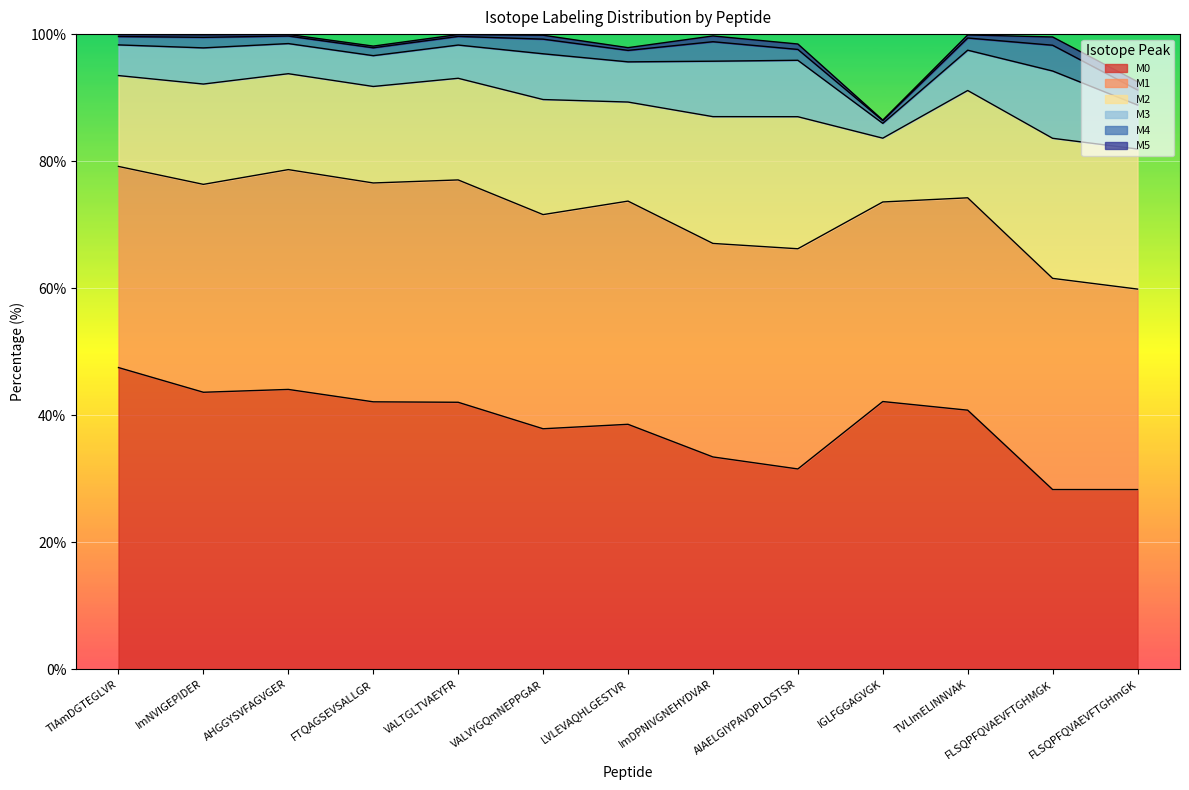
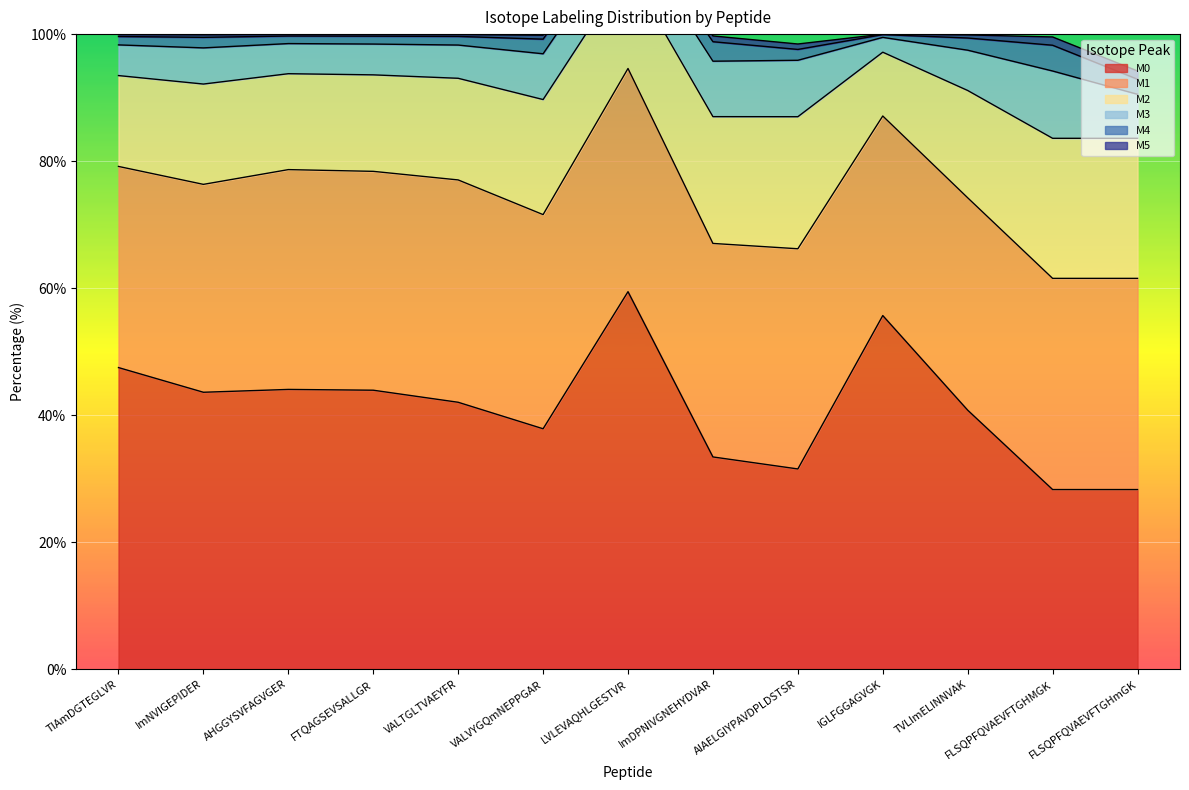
  {
    "M0": {
      "TIAmDGTEGLVR": "47%",
      "ImNVIGEPIDER": "44%",
      "AHGGYSVFAGVGER": "44%",
-     "FTQAGSEVSALLGR": "42%",
+     "FTQAGSEVSALLGR": "44%",
      "VALTGLTVAEYFR": "42%",
      "VALVYGQmNEPPGAR": "38%",
-     "LVLEVAQHLGESTVR": "39%",
+     "LVLEVAQHLGESTVR": "59%",
      "ImDPNIVGNEHYDVAR": "33%",
      "AIAELGIYPAVDPLDSTSR": "32%",
-     "IGLFGGAGVGK": "42%",
+     "IGLFGGAGVGK": "56%",
      "TVLImELINNVAK": "41%",
      "FLSQPFQVAEVFTGHMGK": "28%",
      "FLSQPFQVAEVFTGHmGK": "28%"
    },
    "M1": {
      "TIAmDGTEGLVR": "32%",
      "ImNVIGEPIDER": "33%",
      "AHGGYSVFAGVGER": "35%",
      "FTQAGSEVSALLGR": "34%",
      "VALTGLTVAEYFR": "35%",
      "VALVYGQmNEPPGAR": "34%",
      "LVLEVAQHLGESTVR": "35%",
      "ImDPNIVGNEHYDVAR": "34%",
      "AIAELGIYPAVDPLDSTSR": "35%",
      "IGLFGGAGVGK": "31%",
      "TVLImELINNVAK": "33%",
      "FLSQPFQVAEVFTGHMGK": "33%",
-     "FLSQPFQVAEVFTGHmGK": "32%"
+     "FLSQPFQVAEVFTGHmGK": "33%"
    },
    "M2": {
      "TIAmDGTEGLVR": "14%",
      "ImNVIGEPIDER": "16%",
      "AHGGYSVFAGVGER": "15%",
      "FTQAGSEVSALLGR": "15%",
      "VALTGLTVAEYFR": "16%",
      "VALVYGQmNEPPGAR": "18%",
      "ImDPNIVGNEHYDVAR": "20%",
      "AIAELGIYPAVDPLDSTSR": "21%",
      "IGLFGGAGVGK": "10%",
      "TVLImELINNVAK": "17%",
      "FLSQPFQVAEVFTGHMGK": "22%"
    },
    "M3": {
      "TIAmDGTEGLVR": "5%",
      "ImNVIGEPIDER": "6%",
      "AHGGYSVFAGVGER": "5%",
      "FTQAGSEVSALLGR": "5%",
      "VALTGLTVAEYFR": "5%",
      "VALVYGQmNEPPGAR": "7%",
      "ImDPNIVGNEHYDVAR": "9%",
      "AIAELGIYPAVDPLDSTSR": "9%",
      "IGLFGGAGVGK": "2%",
      "TVLImELINNVAK": "6%",
      "FLSQPFQVAEVFTGHMGK": "11%"
    },
    "M4": {
      "VALVYGQmNEPPGAR": "2%",
      "ImDPNIVGNEHYDVAR": "3%",
      "AIAELGIYPAVDPLDSTSR": "2%",
      "TVLImELINNVAK": "2%",
      "FLSQPFQVAEVFTGHMGK": "4%"
    },
    "M5": {
      "VALVYGQmNEPPGAR": "1%",
      "ImDPNIVGNEHYDVAR": "1%",
      "AIAELGIYPAVDPLDSTSR": "1%",
      "TVLImELINNVAK": "0%",
      "FLSQPFQVAEVFTGHMGK": "1%"
    }
  }
